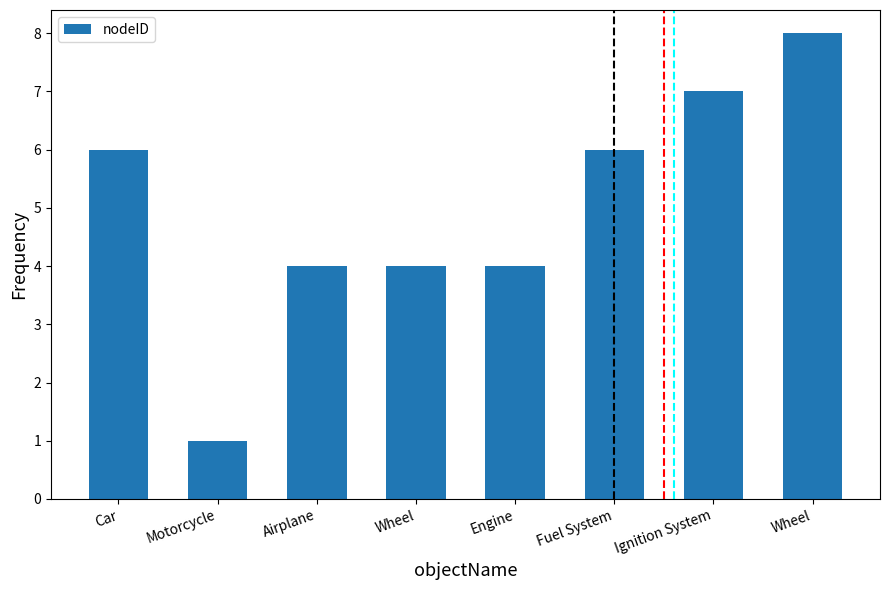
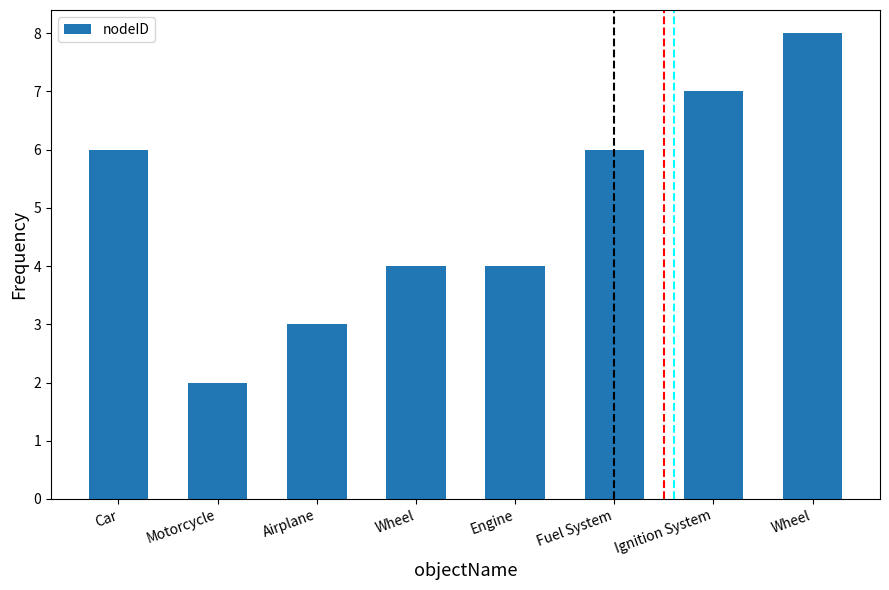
  {
    "Car": 6,
-   "Motorcycle": 1,
-   "Airplane": 4,
+   "Motorcycle": 2,
+   "Airplane": 3,
    "Engine": 4,
    "Fuel System": 6,
    "Ignition System": 7
  }
